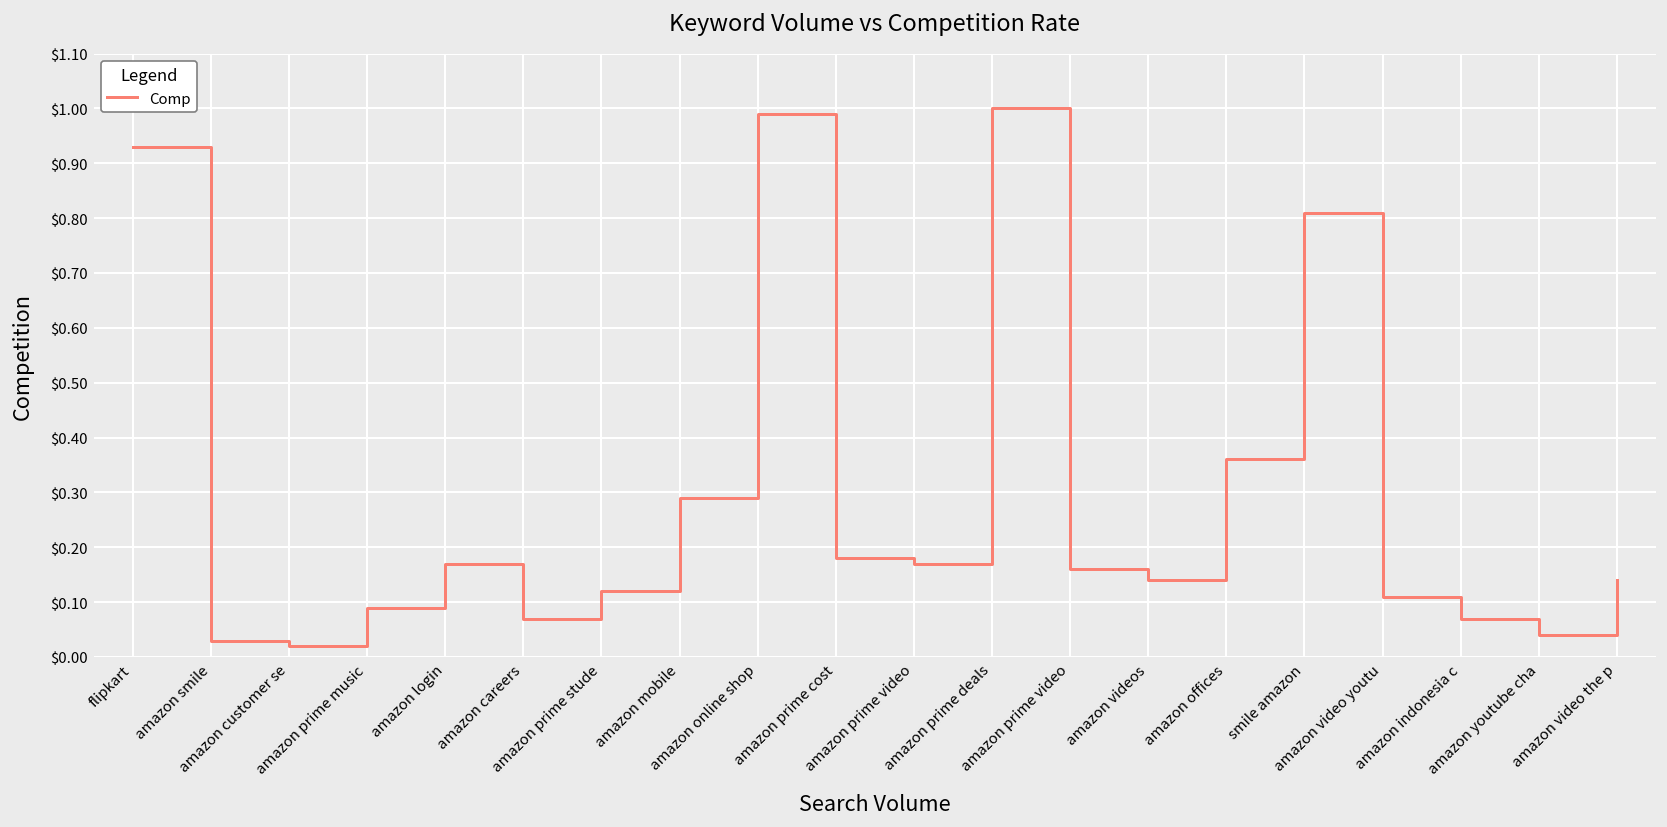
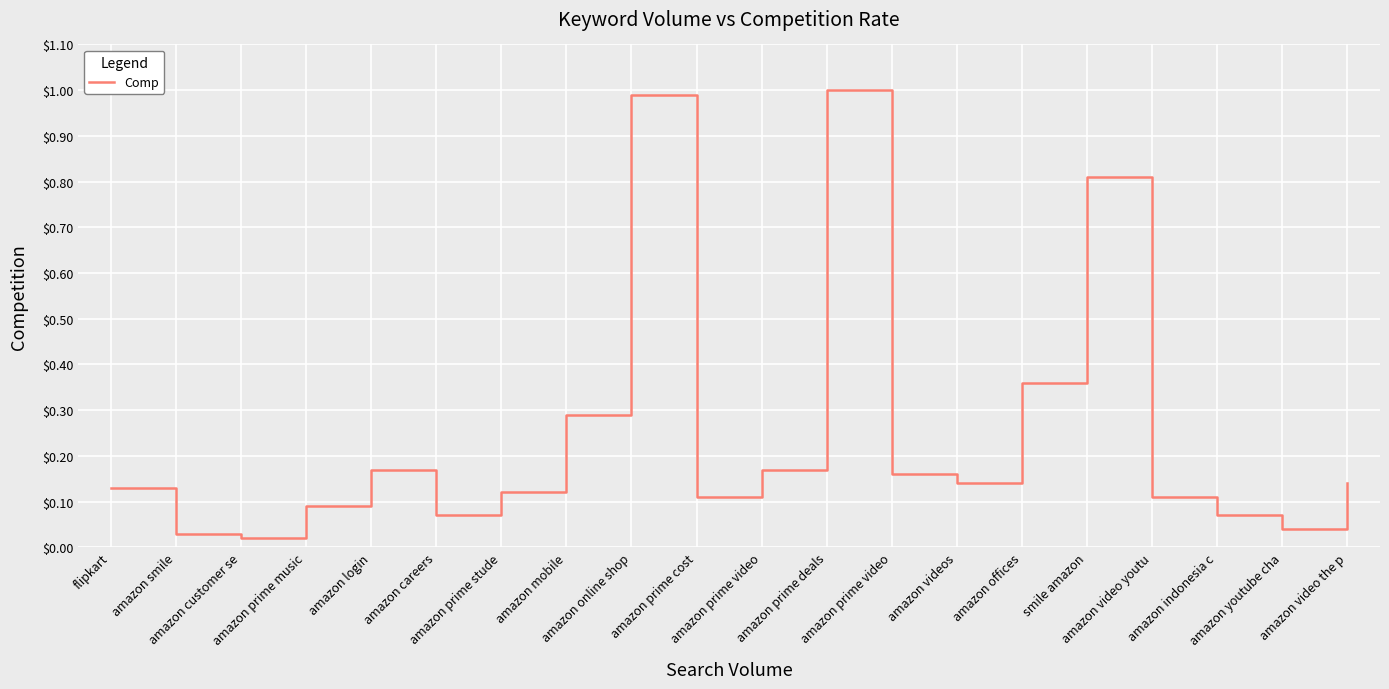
  {
-   "flipkart": "$0.93",
+   "flipkart": "$0.13",
    "amazon smile": "$0.03",
    "amazon customer se": "$0.02",
    "amazon prime music": "$0.09",
    "amazon login": "$0.17",
    "amazon careers": "$0.07",
    "amazon prime stude": "$0.12",
    "amazon mobile": "$0.29",
    "amazon online shop": "$0.99",
-   "amazon prime cost": "$0.18",
+   "amazon prime cost": "$0.11",
    "amazon prime deals": "$1.00",
    "amazon videos": "$0.14",
    "amazon offices": "$0.36",
    "smile amazon": "$0.81",
    "amazon video youtu": "$0.11",
    "amazon indonesia c": "$0.07",
    "amazon youtube cha": "$0.04",
    "amazon video the p": "$0.14"
  }
